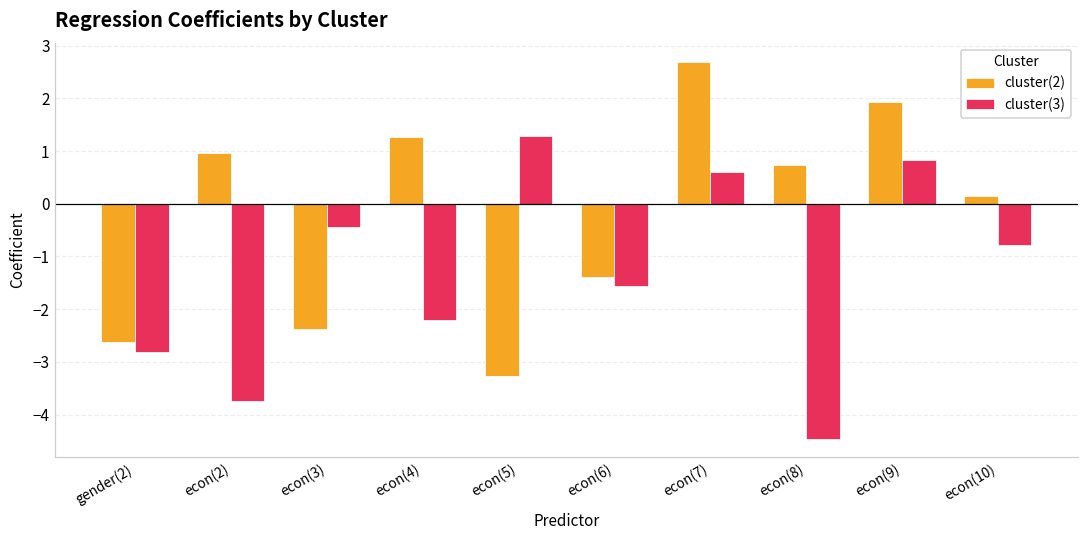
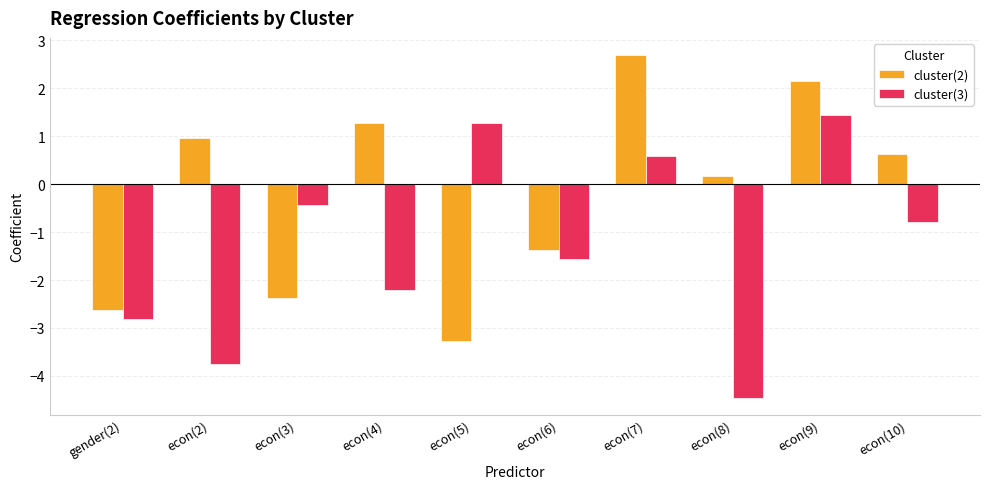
  {
    "cluster(2)": {
      "gender(2)": -2.6,
      "econ(2)": 1.0,
      "econ(3)": -2.4,
      "econ(4)": 1.3,
      "econ(5)": -3.3,
      "econ(6)": -1.4,
      "econ(7)": 2.7,
-     "econ(8)": 0.7,
-     "econ(9)": 1.9,
-     "econ(10)": 0.1
+     "econ(8)": 0.2,
+     "econ(9)": 2.2,
+     "econ(10)": 0.6
    },
    "cluster(3)": {
      "gender(2)": -2.8,
      "econ(2)": -3.8,
      "econ(3)": -0.4,
      "econ(4)": -2.2,
      "econ(5)": 1.3,
      "econ(6)": -1.6,
      "econ(7)": 0.6,
      "econ(8)": -4.5,
-     "econ(9)": 0.8,
+     "econ(9)": 1.5,
      "econ(10)": -0.8
    }
  }
